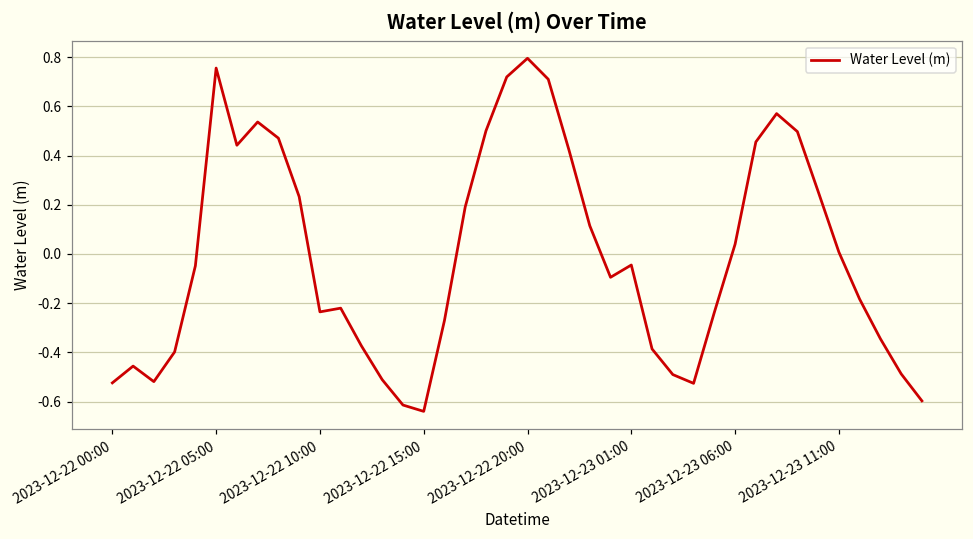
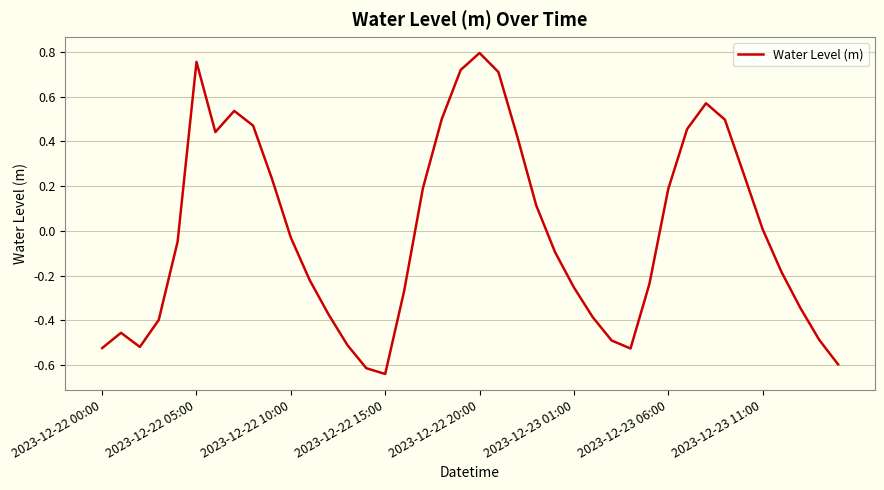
  {
    "2023-12-22 00:00": -0.52,
    "2023-12-22 05:00": 0.76,
-   "2023-12-22 10:00": -0.24,
+   "2023-12-22 10:00": -0.03,
    "2023-12-22 15:00": -0.64,
    "2023-12-22 20:00": 0.80,
-   "2023-12-23 01:00": -0.04,
-   "2023-12-23 06:00": 0.04,
+   "2023-12-23 01:00": -0.25,
+   "2023-12-23 06:00": 0.19,
    "2023-12-23 11:00": 0.01
  }
